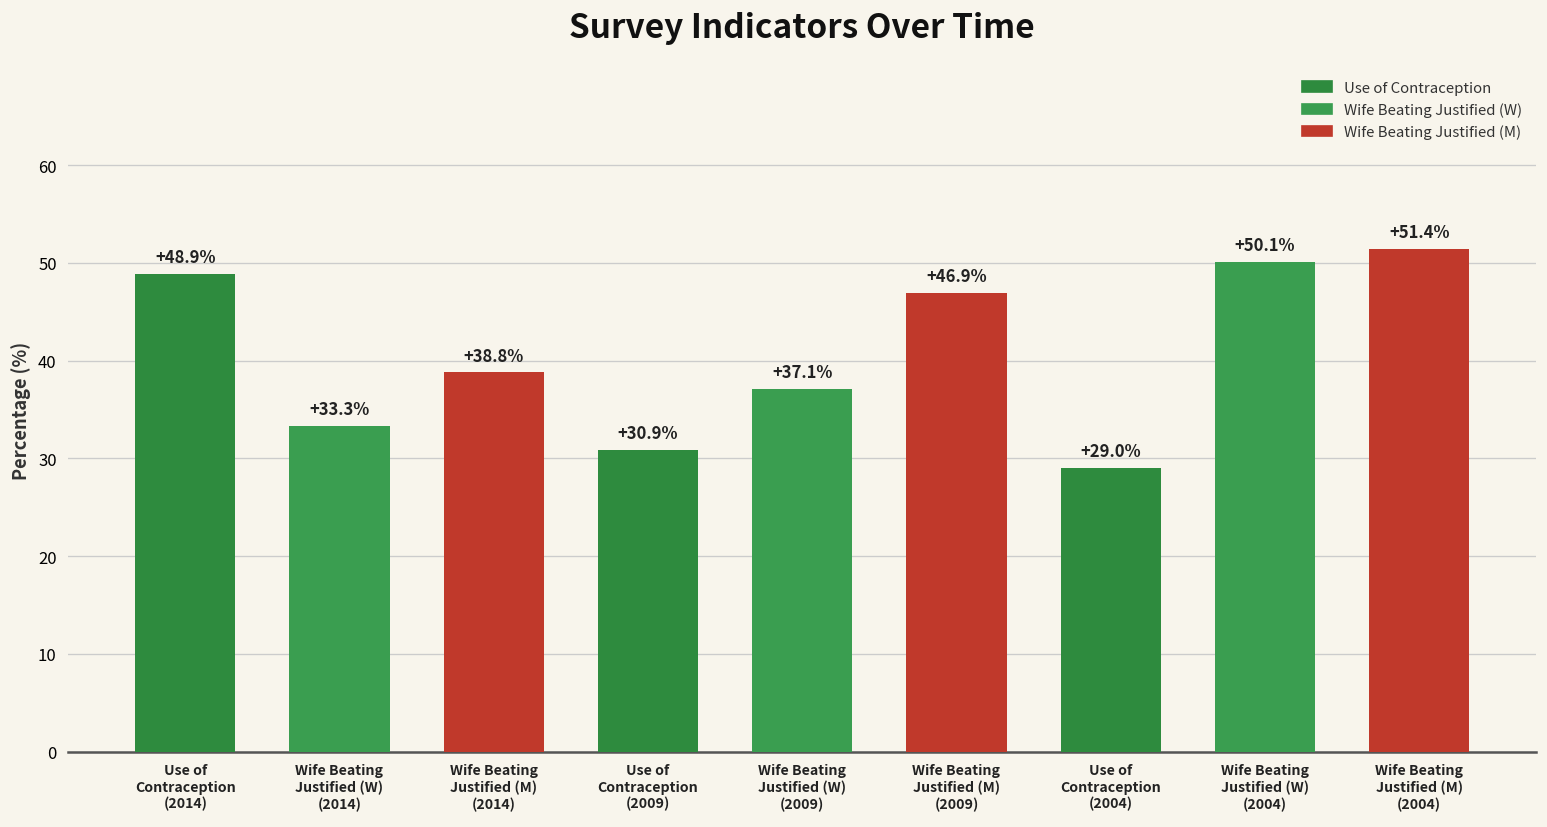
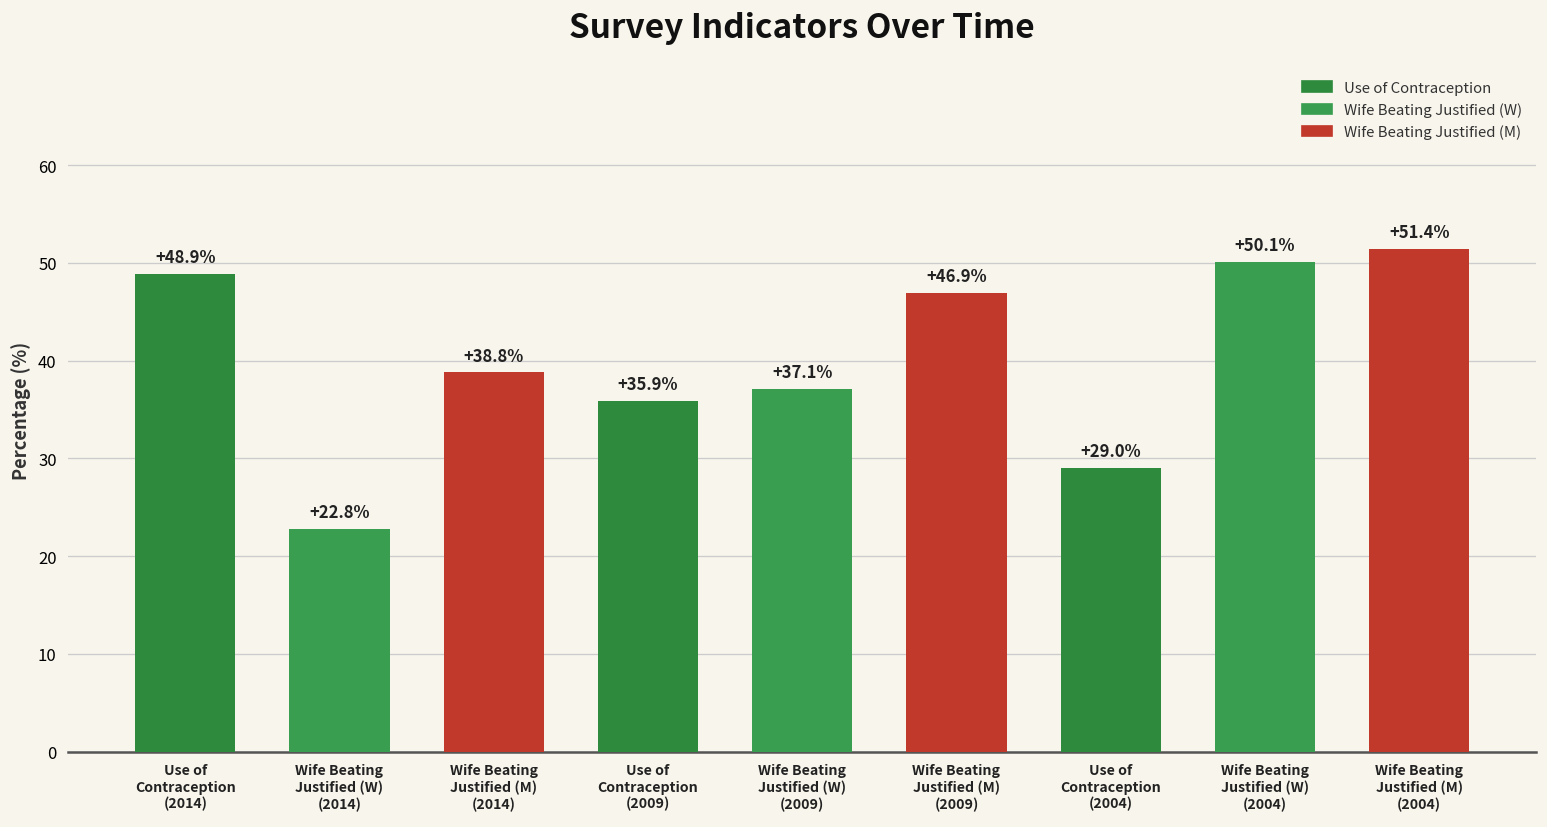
  {
    "Use of Contraception (2014)": "+48.9%",
-   "Wife Beating Justified (W) (2014)": "+33.3%",
+   "Wife Beating Justified (W) (2014)": "+22.8%",
    "Wife Beating Justified (M) (2014)": "+38.8%",
-   "Use of Contraception (2009)": "+30.9%",
+   "Use of Contraception (2009)": "+35.9%",
    "Wife Beating Justified (W) (2009)": "+37.1%",
    "Wife Beating Justified (M) (2009)": "+46.9%",
    "Use of Contraception (2004)": "+29.0%",
    "Wife Beating Justified (W) (2004)": "+50.1%",
    "Wife Beating Justified (M) (2004)": "+51.4%"
  }
